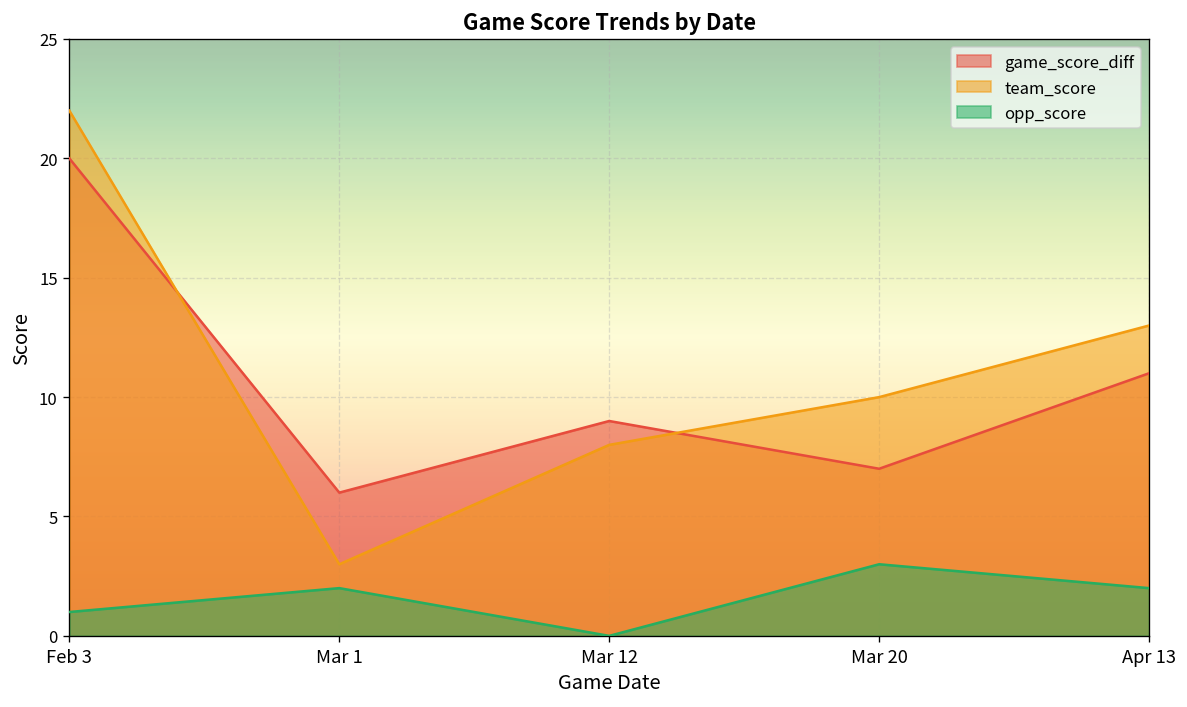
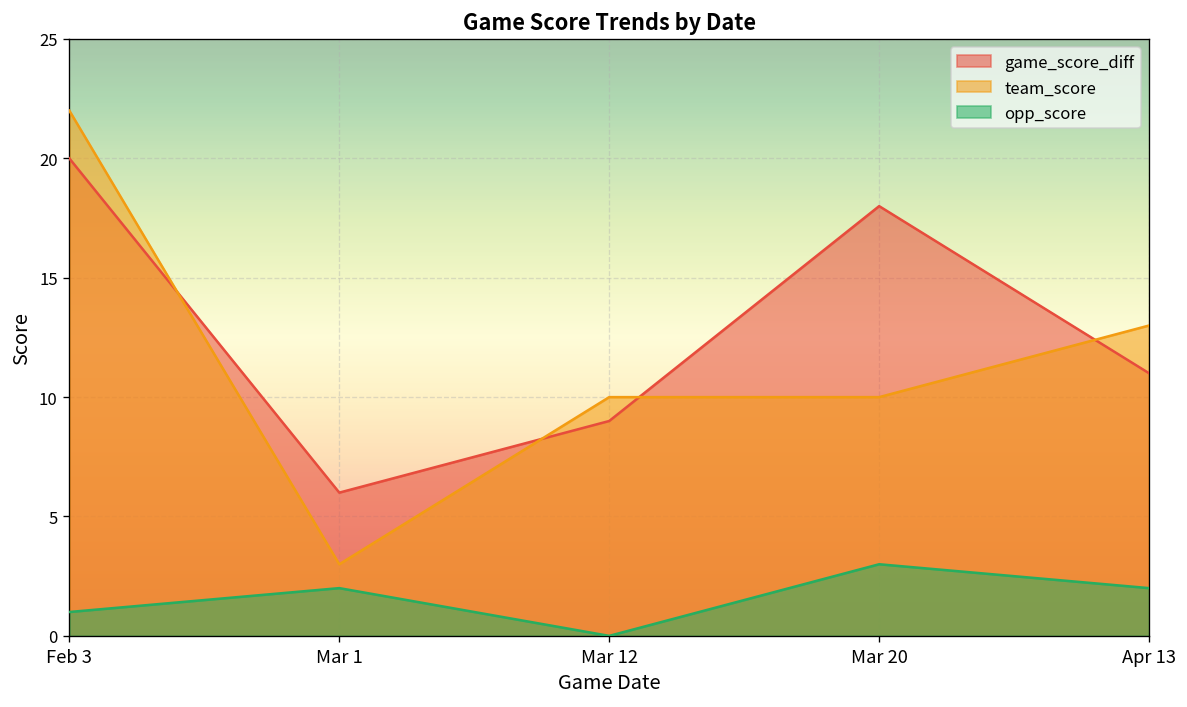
  {
    "game_score_diff": {
      "Feb 3": 20,
      "Mar 1": 6,
      "Mar 12": 9,
-     "Mar 20": 7,
+     "Mar 20": 18,
      "Apr 13": 11
    },
    "team_score": {
      "Feb 3": 22,
      "Mar 1": 3,
-     "Mar 12": 8,
+     "Mar 12": 10,
      "Mar 20": 10,
      "Apr 13": 13
    },
    "opp_score": {
      "Feb 3": 1,
      "Mar 1": 2,
      "Mar 12": 0,
      "Mar 20": 3,
      "Apr 13": 2
    }
  }
